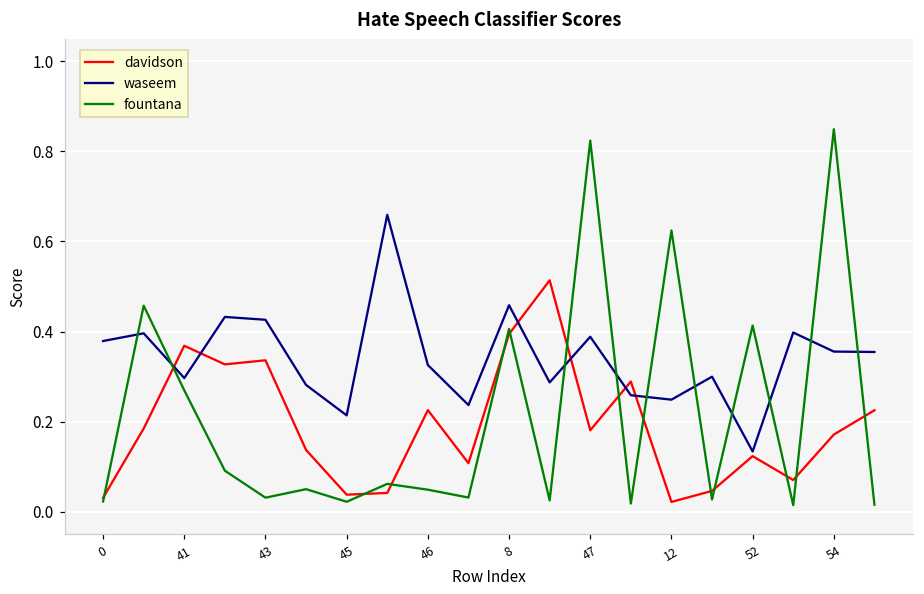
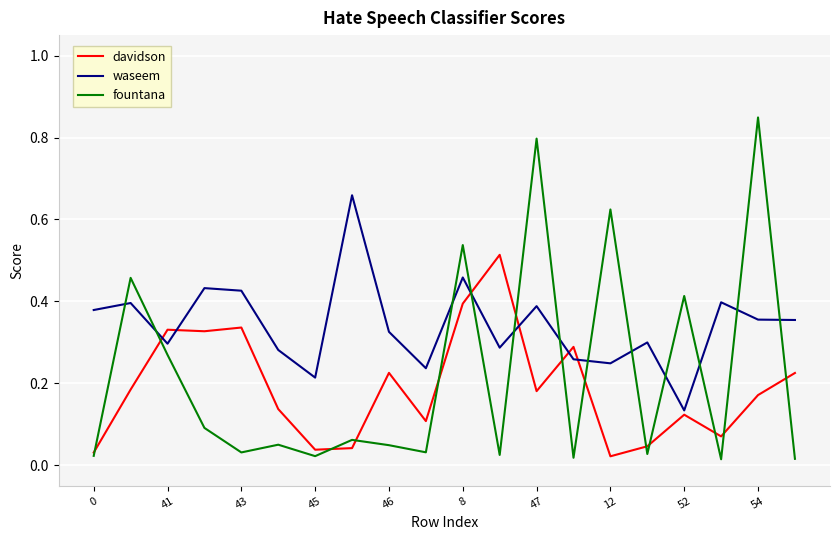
  {
    "davidson": {
      "0": 0.03,
-     "41": 0.37,
+     "41": 0.33,
      "43": 0.34,
      "45": 0.04,
      "46": 0.23,
      "8": 0.39,
      "47": 0.18,
      "12": 0.02,
      "52": 0.12,
      "54": 0.17
    },
    "waseem": {
      "0": 0.38,
      "41": 0.30,
      "43": 0.43,
      "45": 0.21,
      "46": 0.33,
      "8": 0.46,
      "47": 0.39,
      "12": 0.25,
      "52": 0.13,
      "54": 0.36
    },
    "fountana": {
      "0": 0.02,
      "41": 0.27,
      "43": 0.03,
      "45": 0.02,
      "46": 0.05,
-     "8": 0.41,
-     "47": 0.82,
+     "8": 0.54,
+     "47": 0.80,
      "12": 0.62,
      "52": 0.41,
      "54": 0.85
    }
  }
